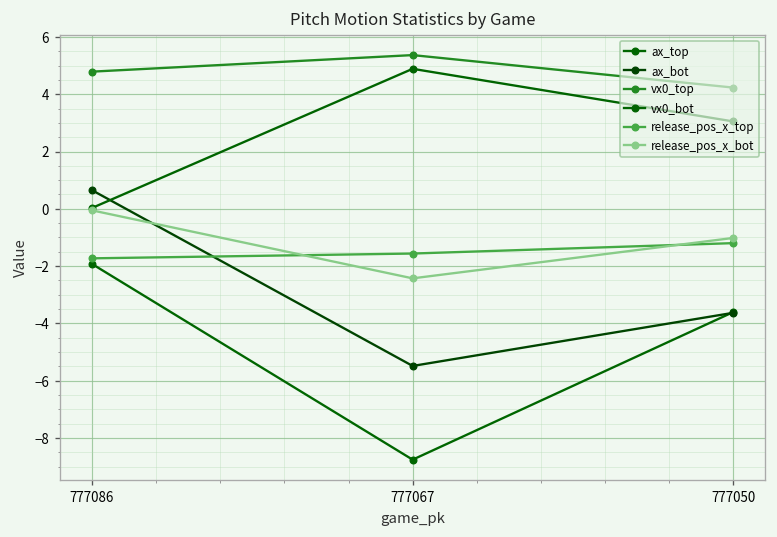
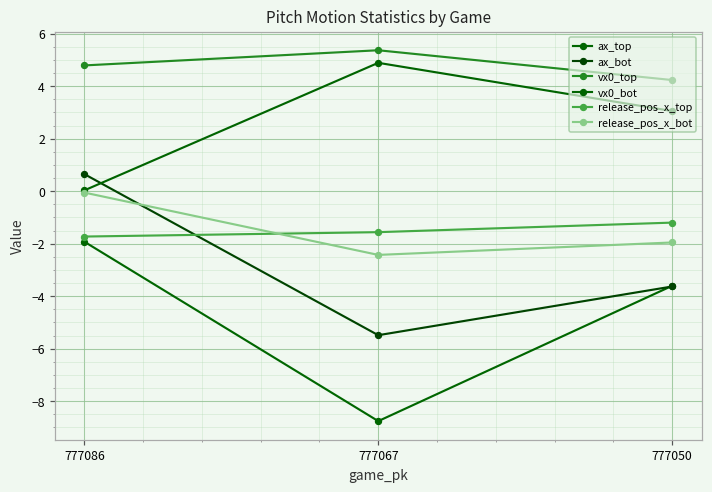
  {
    "release_pos_x_bot": {
      "777067": -2.4,
-     "777050": -1.0
+     "777050": -2.0
    }
  }
